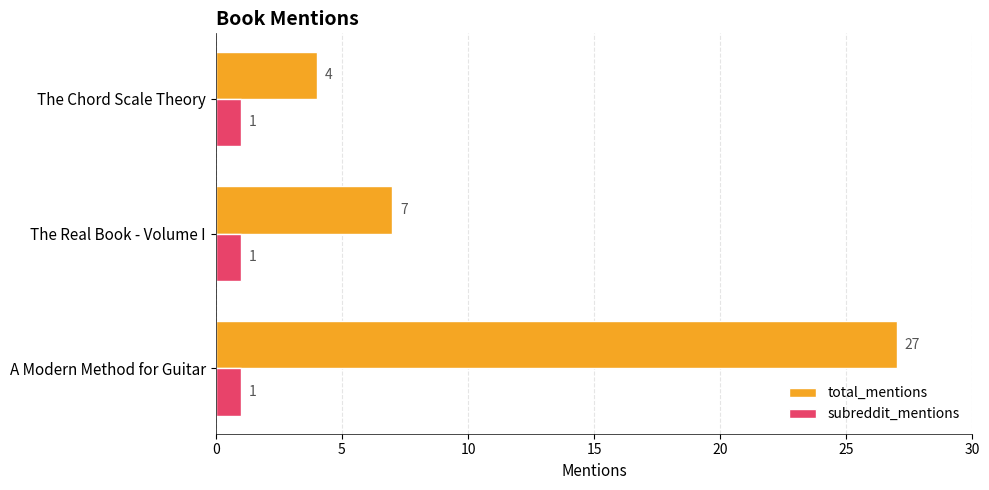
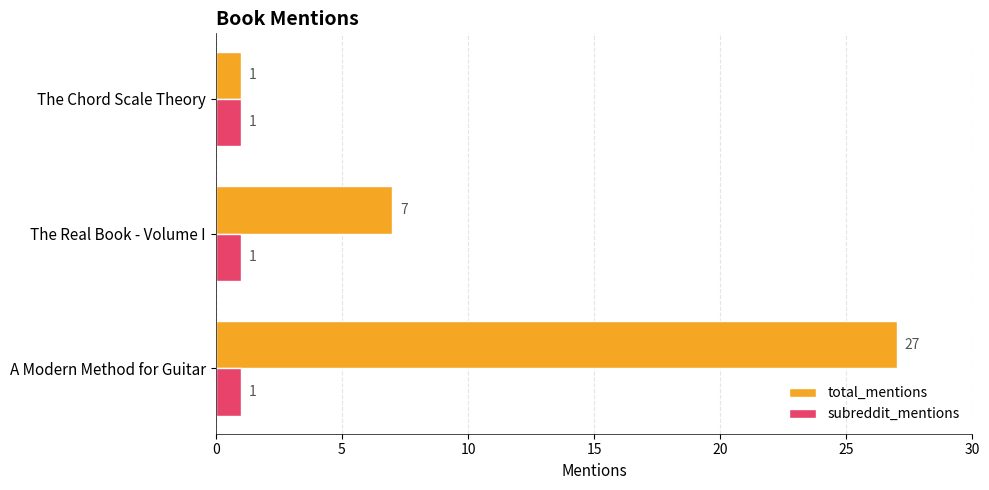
  {
    "total_mentions": {
-     "The Chord Scale Theory": 4,
+     "The Chord Scale Theory": 1,
      "The Real Book - Volume I": 7,
      "A Modern Method for Guitar": 27
    },
    "subreddit_mentions": {
      "The Chord Scale Theory": 1,
      "The Real Book - Volume I": 1,
      "A Modern Method for Guitar": 1
    }
  }
